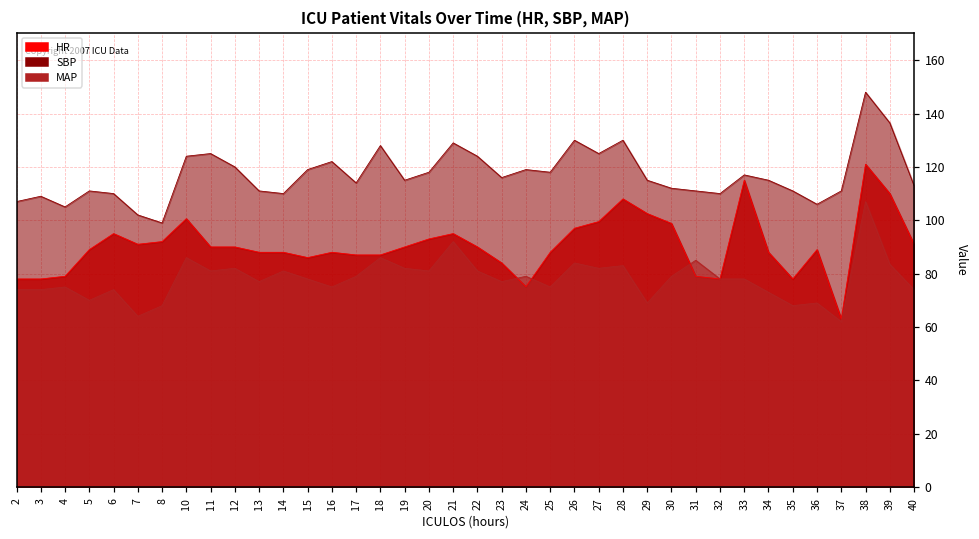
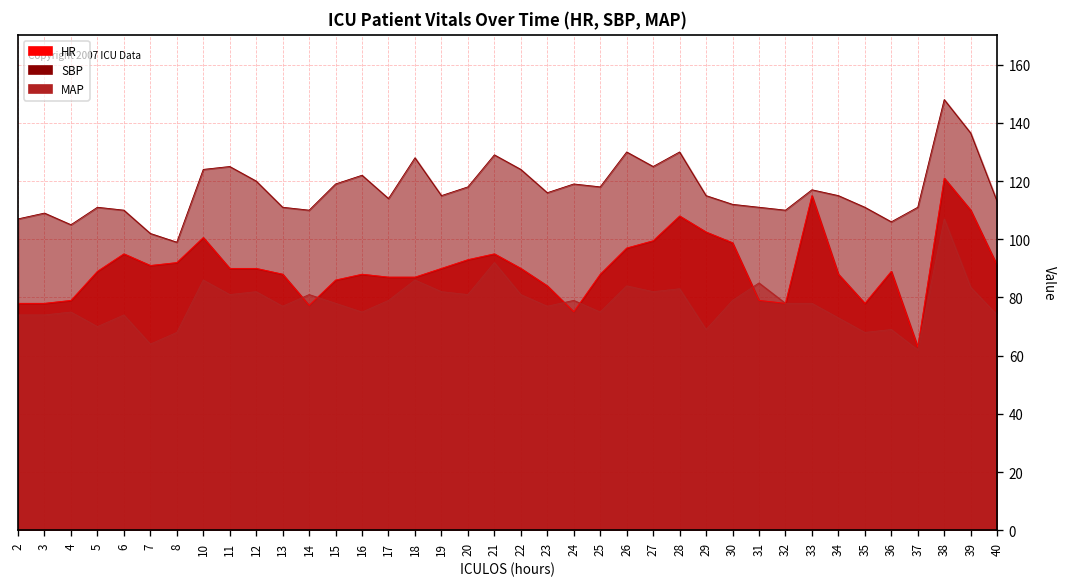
  {
    "HR": {
      "2": 78,
      "3": 78,
      "4": 79,
      "5": 89,
      "6": 95,
      "7": 91,
      "8": 92,
      "10": 101,
      "11": 90,
      "12": 90,
      "13": 88,
-     "14": 88,
+     "14": 77,
      "15": 86,
      "16": 88,
      "17": 87,
      "19": 90,
      "20": 93,
      "21": 95,
      "22": 90,
      "23": 84,
      "24": 75,
      "25": 88,
      "26": 97,
      "27": 100,
      "28": 108,
      "29": 103,
      "30": 99,
      "31": 79,
      "33": 115,
      "34": 88,
      "35": 78,
      "36": 89,
      "38": 121,
      "39": 110,
      "40": 91
    }
  }
